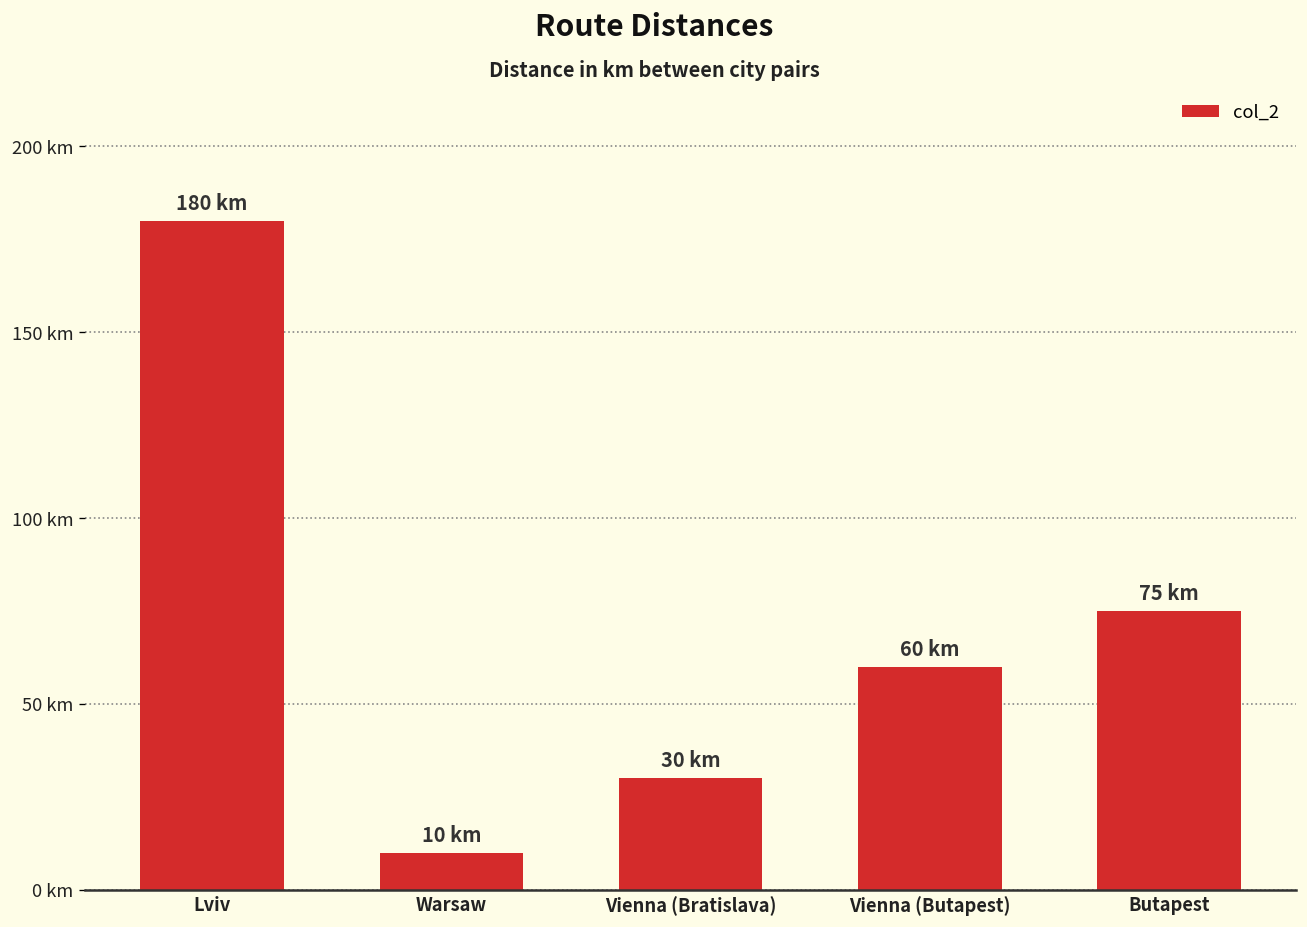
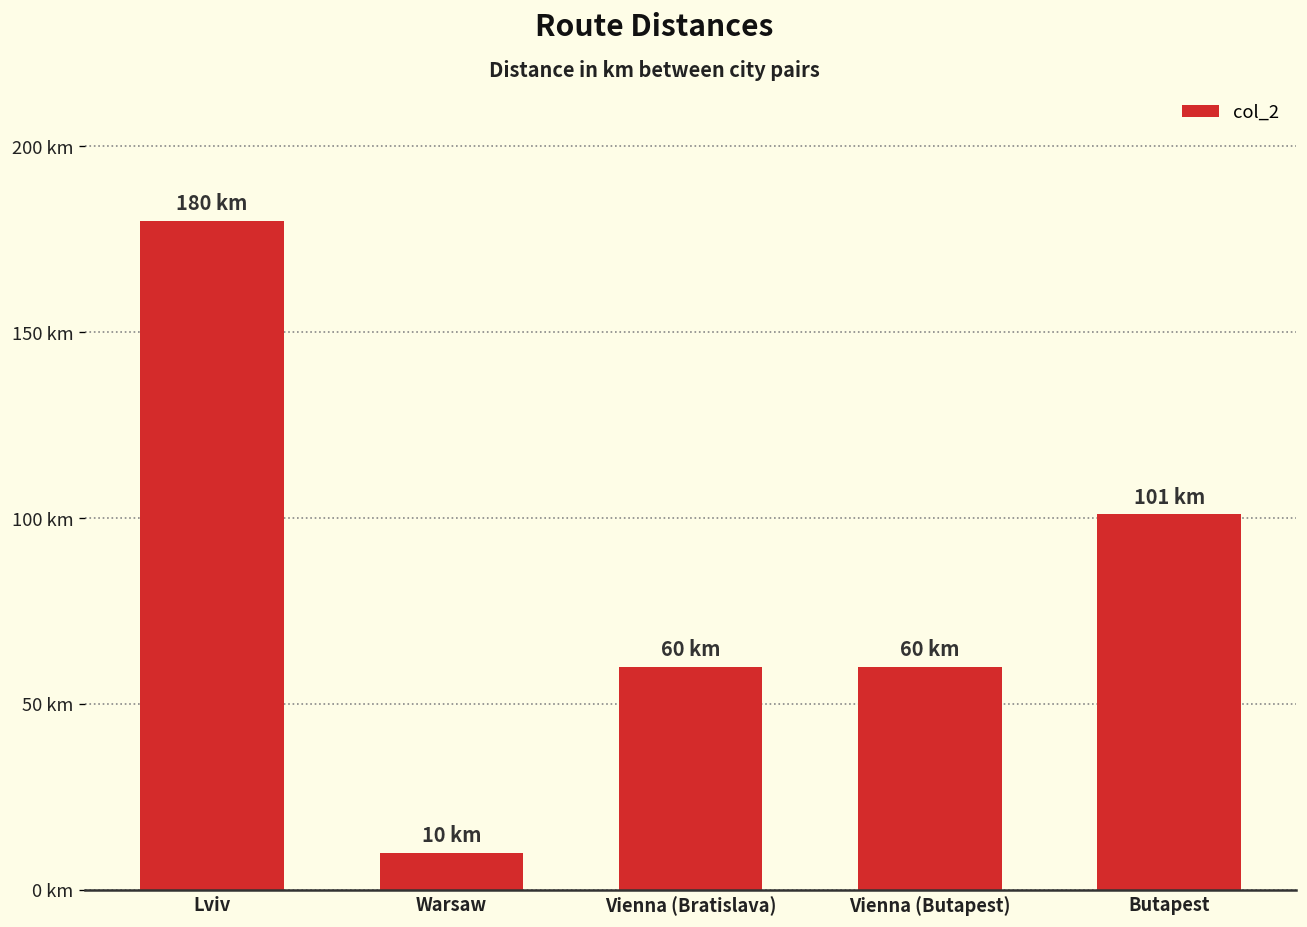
  {
    "Lviv": 180,
    "Warsaw": 10,
-   "Vienna (Bratislava)": 30,
+   "Vienna (Bratislava)": 60,
    "Vienna (Butapest)": 60,
-   "Butapest": 75
+   "Butapest": 101
  }
